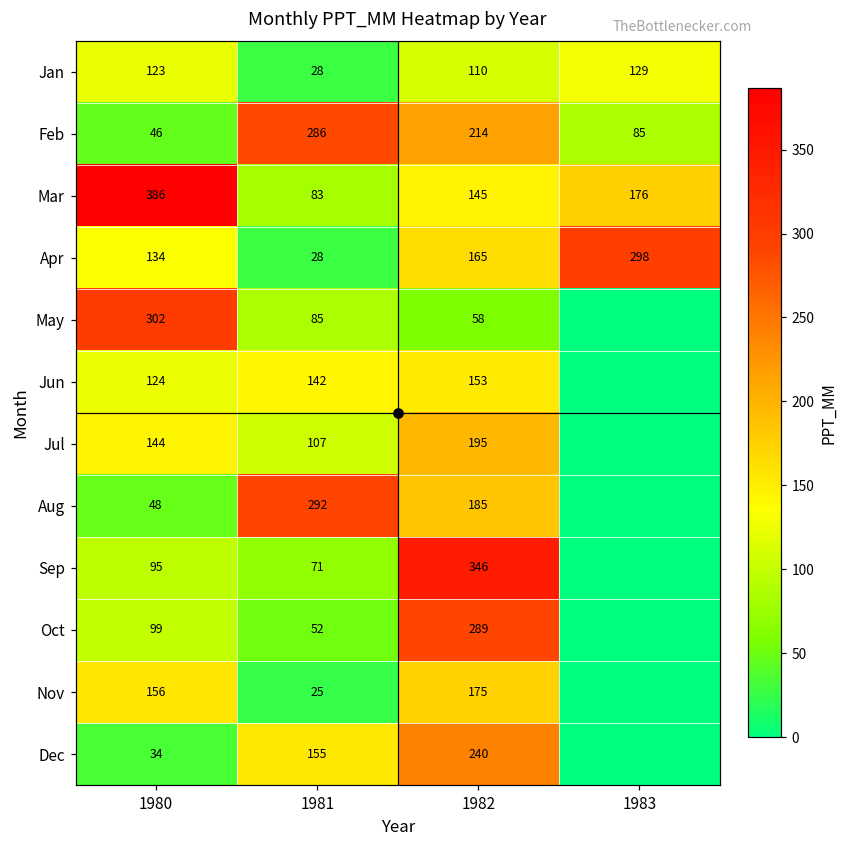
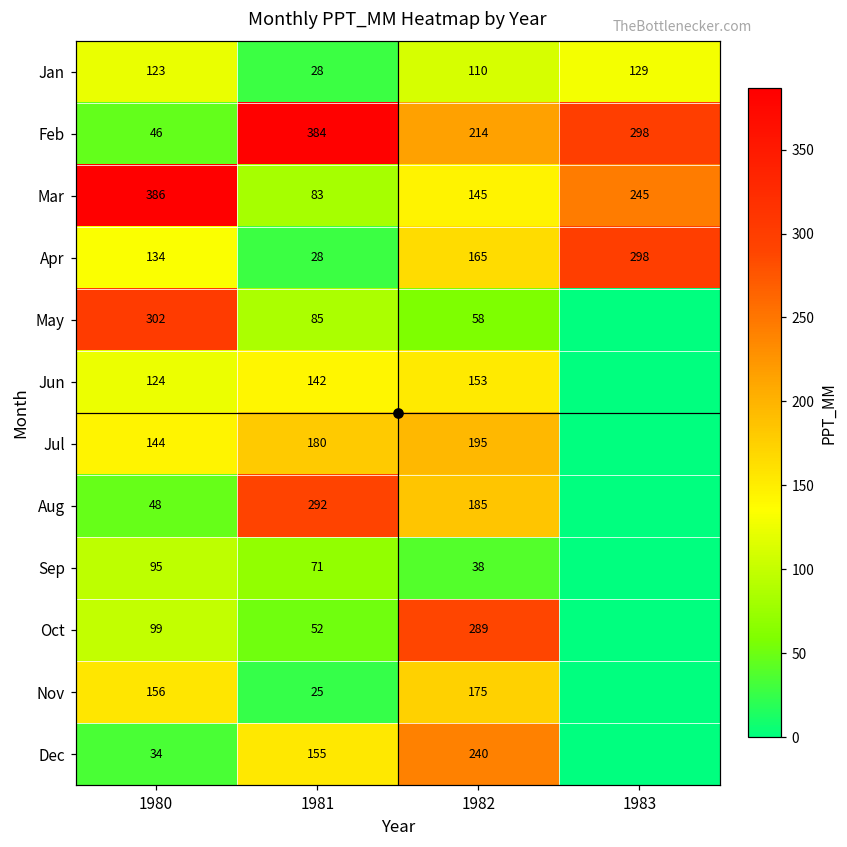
  {
    "Jan": {
      "1980": 123,
      "1981": 28,
      "1982": 110,
      "1983": 129
    },
    "Feb": {
      "1980": 46,
-     "1981": 286,
+     "1981": 384,
      "1982": 214,
-     "1983": 85
+     "1983": 298
    },
    "Mar": {
      "1980": 386,
      "1981": 83,
      "1982": 145,
-     "1983": 176
+     "1983": 245
    },
    "Apr": {
      "1980": 134,
      "1981": 28,
      "1982": 165,
      "1983": 298
    },
    "May": {
      "1980": 302,
      "1981": 85,
      "1982": 58
    },
    "Jun": {
      "1980": 124,
      "1981": 142,
      "1982": 153
    },
    "Jul": {
      "1980": 144,
-     "1981": 107,
+     "1981": 180,
      "1982": 195
    },
    "Aug": {
      "1980": 48,
      "1981": 292,
      "1982": 185
    },
    "Sep": {
      "1980": 95,
      "1981": 71,
-     "1982": 346
+     "1982": 38
    },
    "Oct": {
      "1980": 99,
      "1981": 52,
      "1982": 289
    },
    "Nov": {
      "1980": 156,
      "1981": 25,
      "1982": 175
    },
    "Dec": {
      "1980": 34,
      "1981": 155,
      "1982": 240
    }
  }
